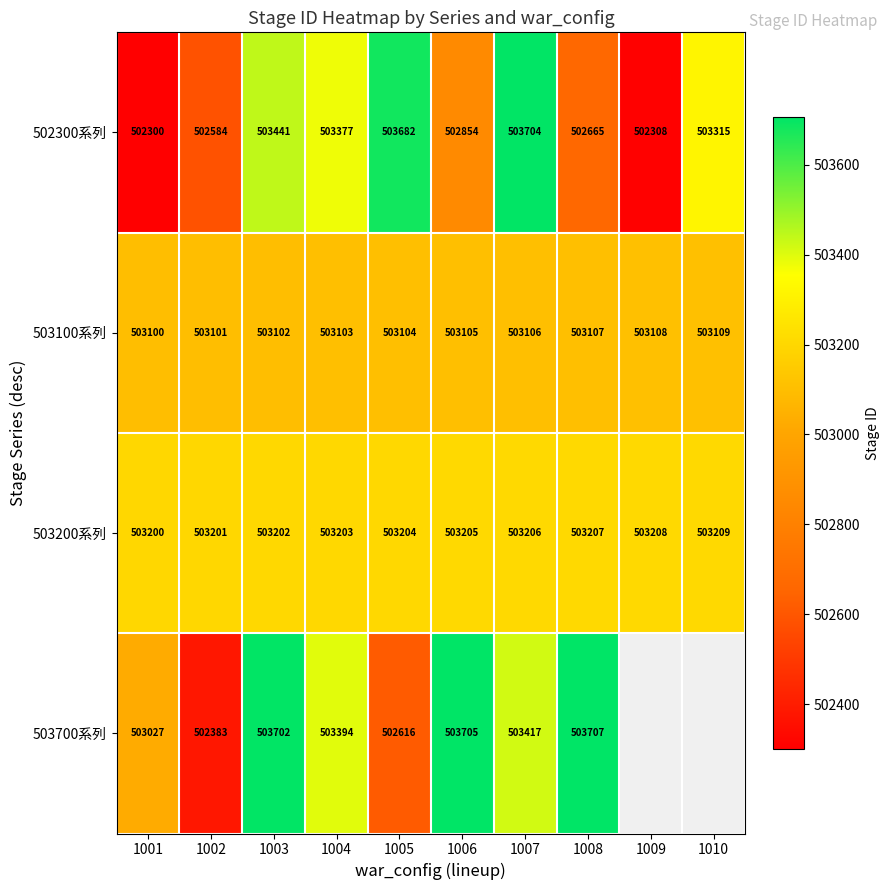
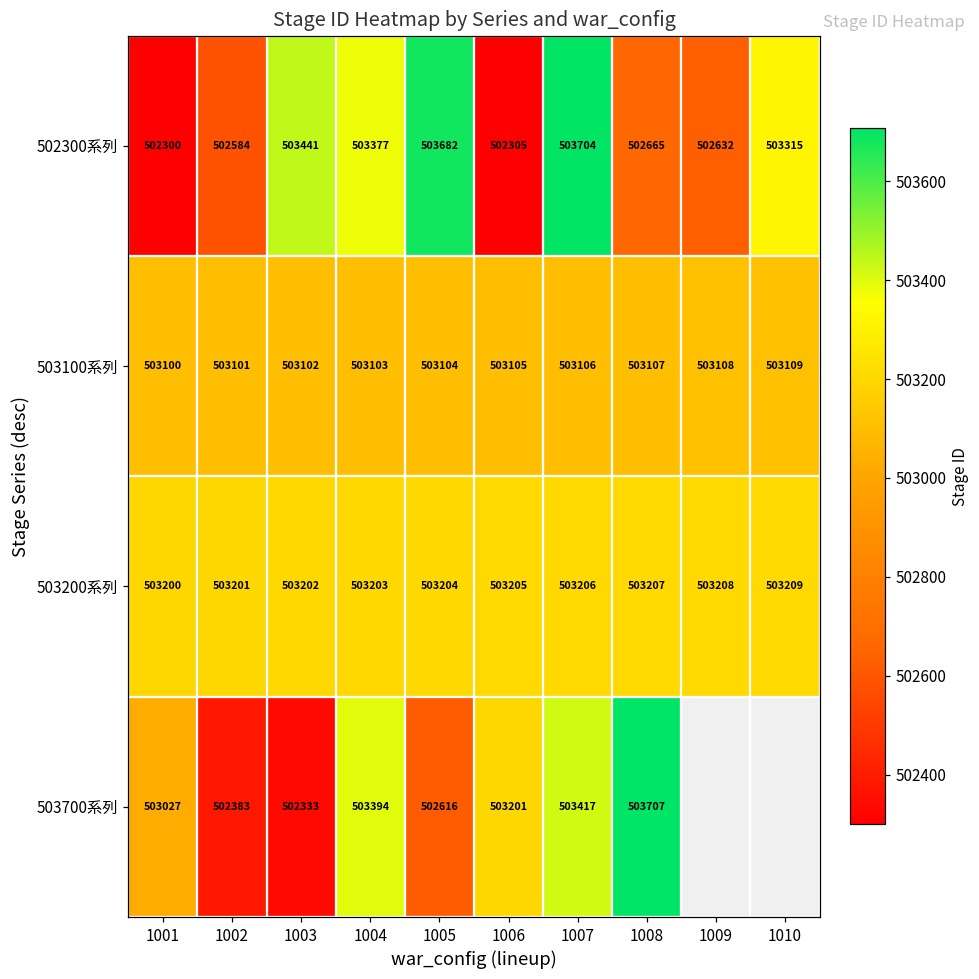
  {
    "502300系列": {
      "1001": 502300,
      "1002": 502584,
      "1003": 503441,
      "1004": 503377,
      "1005": 503682,
-     "1006": 502854,
+     "1006": 502305,
      "1007": 503704,
      "1008": 502665,
-     "1009": 502308,
+     "1009": 502632,
      "1010": 503315
    },
    "503100系列": {
      "1001": 503100,
      "1002": 503101,
      "1003": 503102,
      "1004": 503103,
      "1005": 503104,
      "1006": 503105,
      "1007": 503106,
      "1008": 503107,
      "1009": 503108,
      "1010": 503109
    },
    "503200系列": {
      "1001": 503200,
      "1002": 503201,
      "1003": 503202,
      "1004": 503203,
      "1005": 503204,
      "1006": 503205,
      "1007": 503206,
      "1008": 503207,
      "1009": 503208,
      "1010": 503209
    },
    "503700系列": {
      "1001": 503027,
      "1002": 502383,
-     "1003": 503702,
+     "1003": 502333,
      "1004": 503394,
      "1005": 502616,
-     "1006": 503705,
+     "1006": 503201,
      "1007": 503417,
      "1008": 503707
    }
  }
